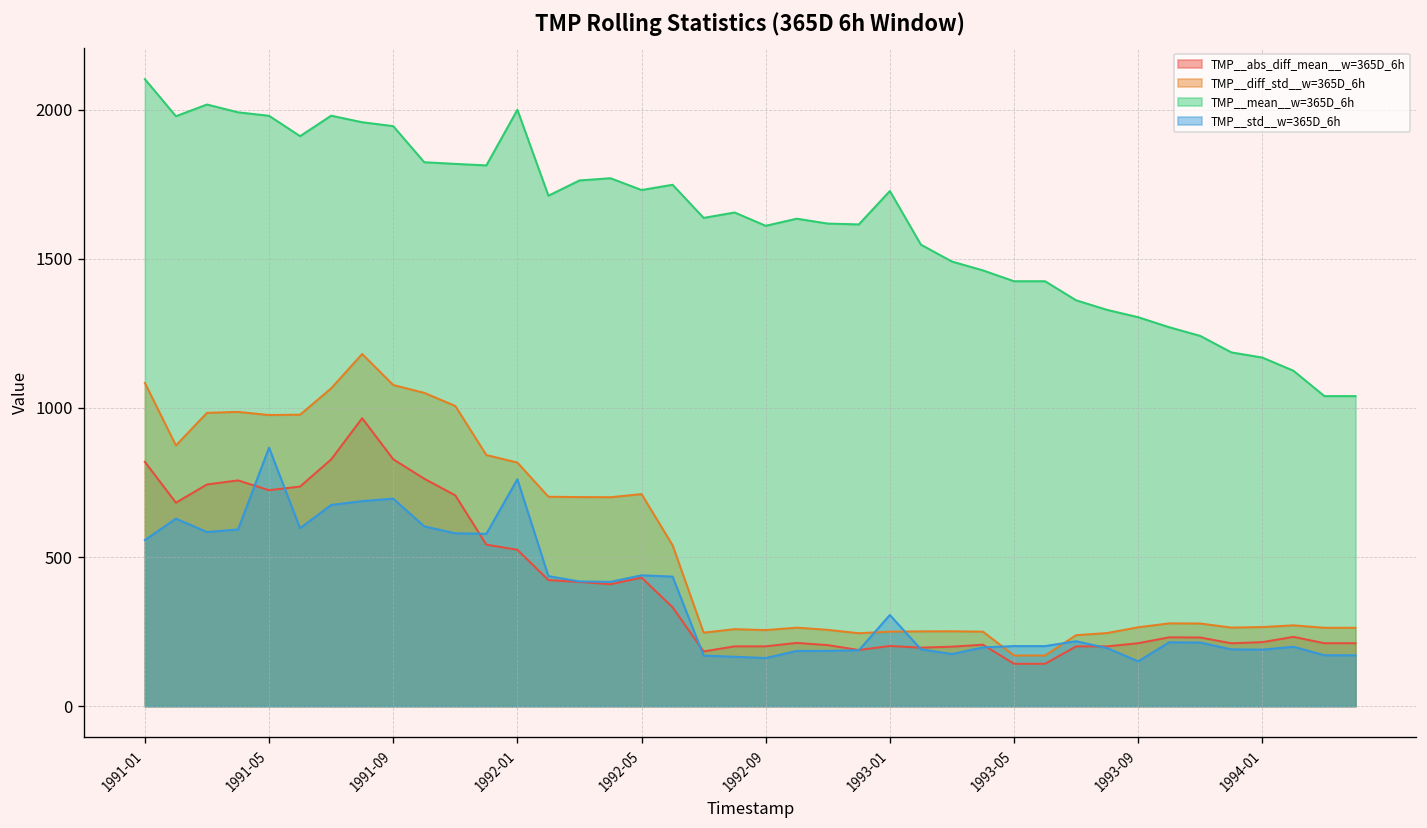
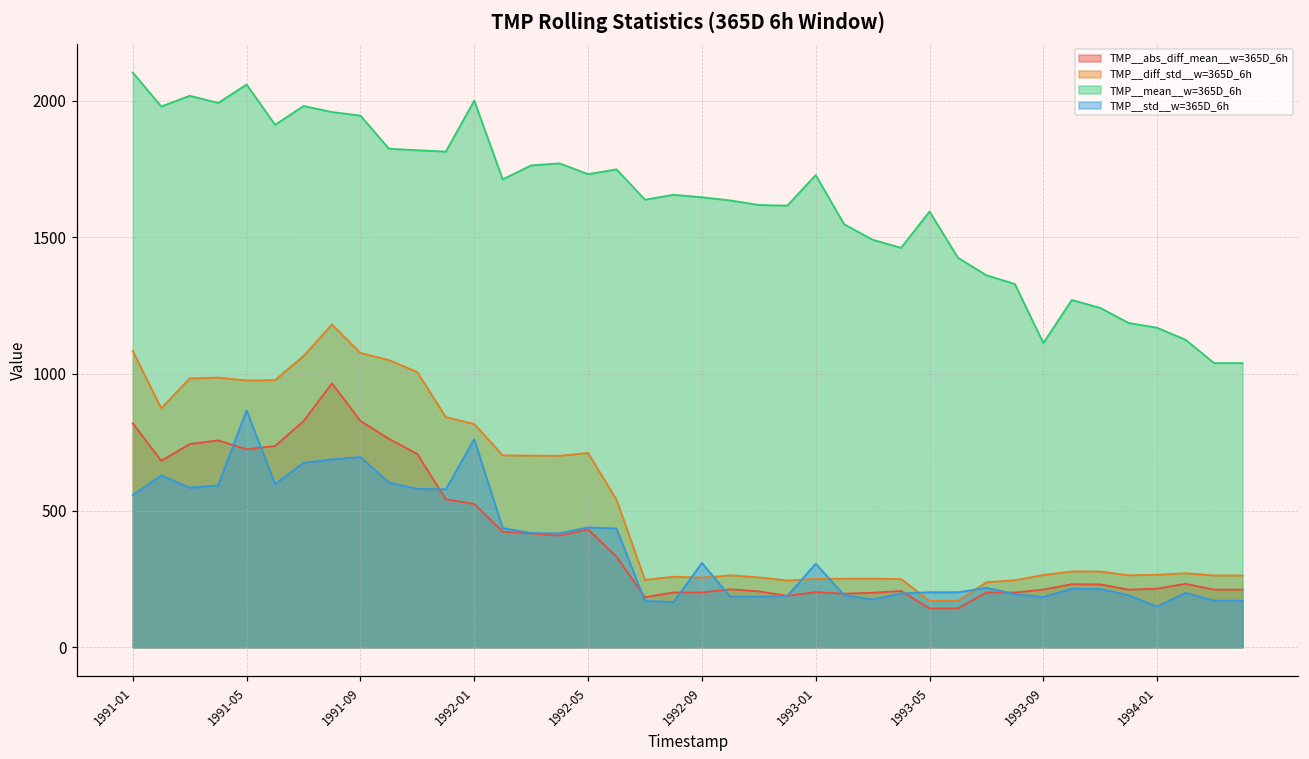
  {
    "TMP__mean__w=365D_6h": {
      "1991-01": 2100,
-     "1991-05": 1980,
+     "1991-05": 2060,
      "1991-09": 1940,
      "1992-01": 2000,
      "1992-05": 1730,
-     "1992-09": 1610,
+     "1992-09": 1650,
      "1993-01": 1730,
-     "1993-05": 1420,
-     "1993-09": 1300,
+     "1993-05": 1590,
+     "1993-09": 1110,
      "1994-01": 1170
    },
    "TMP__std__w=365D_6h": {
      "1991-01": 560,
      "1991-05": 870,
      "1991-09": 700,
      "1992-01": 760,
-     "1992-09": 160,
+     "1992-09": 310,
      "1993-01": 310,
      "1993-05": 200,
-     "1993-09": 150,
-     "1994-01": 190
+     "1993-09": 180,
+     "1994-01": 150
    }
  }
